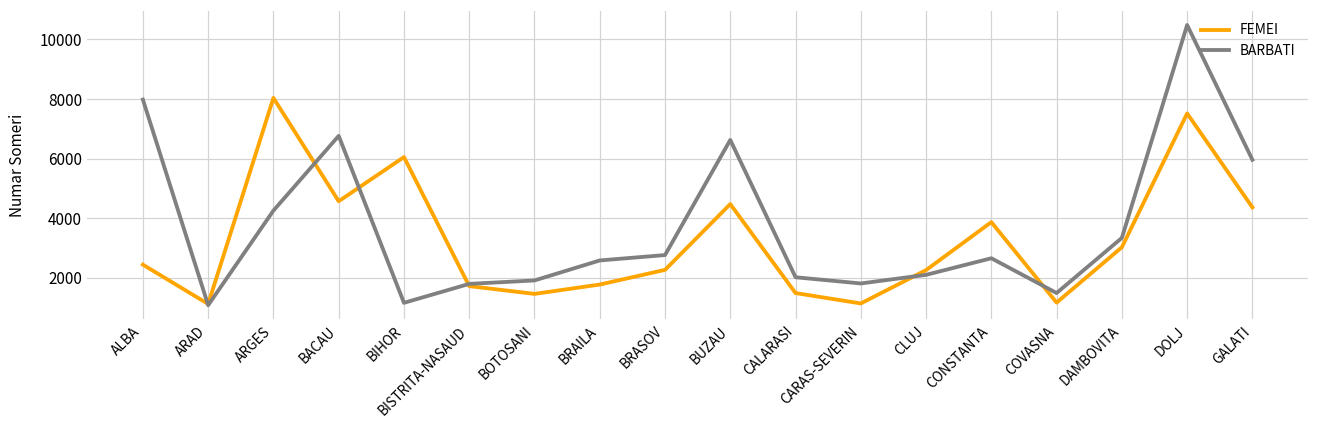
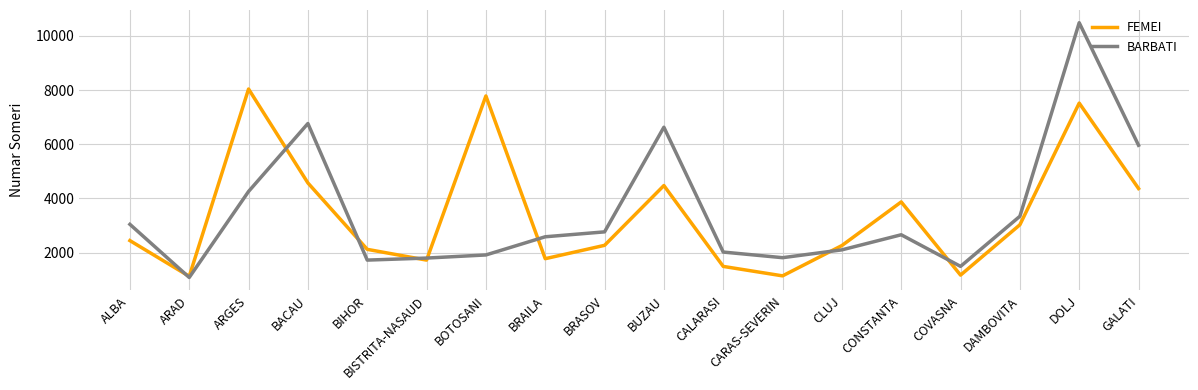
  {
    "FEMEI": {
      "ALBA": 2400,
      "ARGES": 8000,
      "BACAU": 4600,
-     "BIHOR": 6100,
-     "BOTOSANI": 1500,
+     "BIHOR": 2100,
+     "BOTOSANI": 7800,
      "BRAILA": 1800,
      "BRASOV": 2300,
      "BUZAU": 4500,
      "CALARASI": 1500,
      "CARAS-SEVERIN": 1100,
      "CLUJ": 2300,
      "CONSTANTA": 3900,
      "COVASNA": 1200,
      "DAMBOVITA": 3000,
      "DOLJ": 7500,
      "GALATI": 4400
    },
    "BARBATI": {
-     "ALBA": 8000,
+     "ALBA": 3000,
      "ARGES": 4300,
      "BACAU": 6800,
-     "BIHOR": 1200,
+     "BIHOR": 1700,
      "BOTOSANI": 1900,
      "BRAILA": 2600,
      "BRASOV": 2800,
      "BUZAU": 6600,
      "CALARASI": 2000,
      "CARAS-SEVERIN": 1800,
      "CLUJ": 2100,
      "CONSTANTA": 2700,
      "COVASNA": 1500,
      "DAMBOVITA": 3300,
      "DOLJ": 10500,
      "GALATI": 6000
    }
  }
